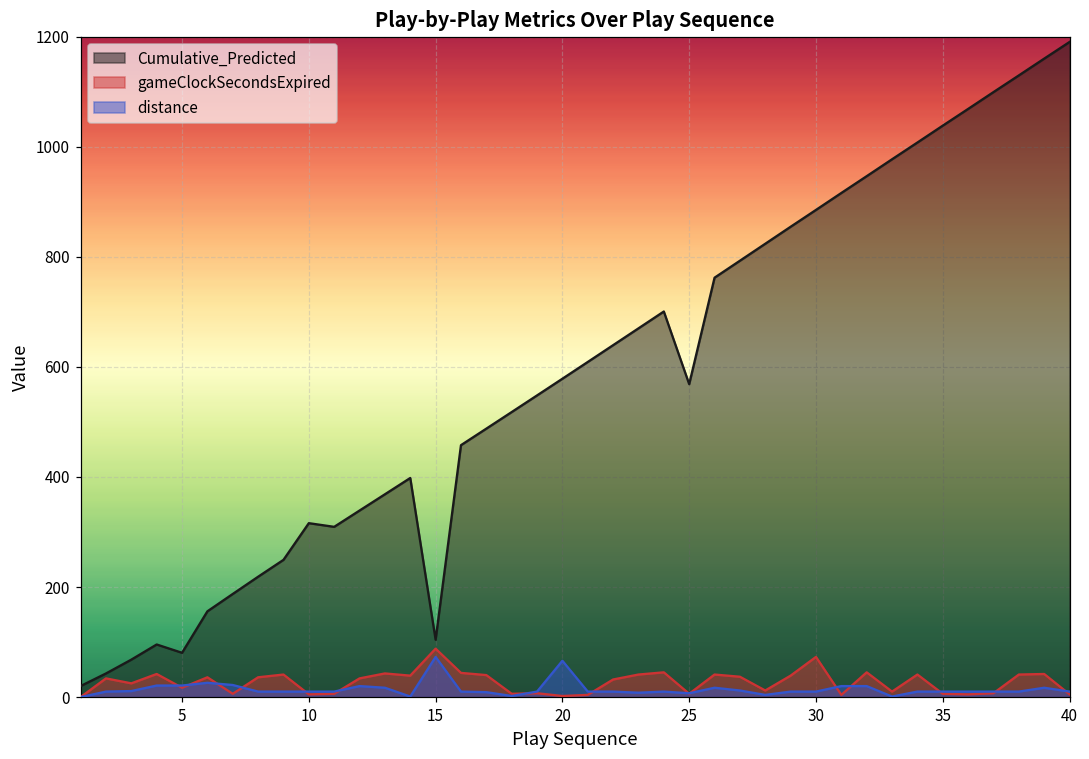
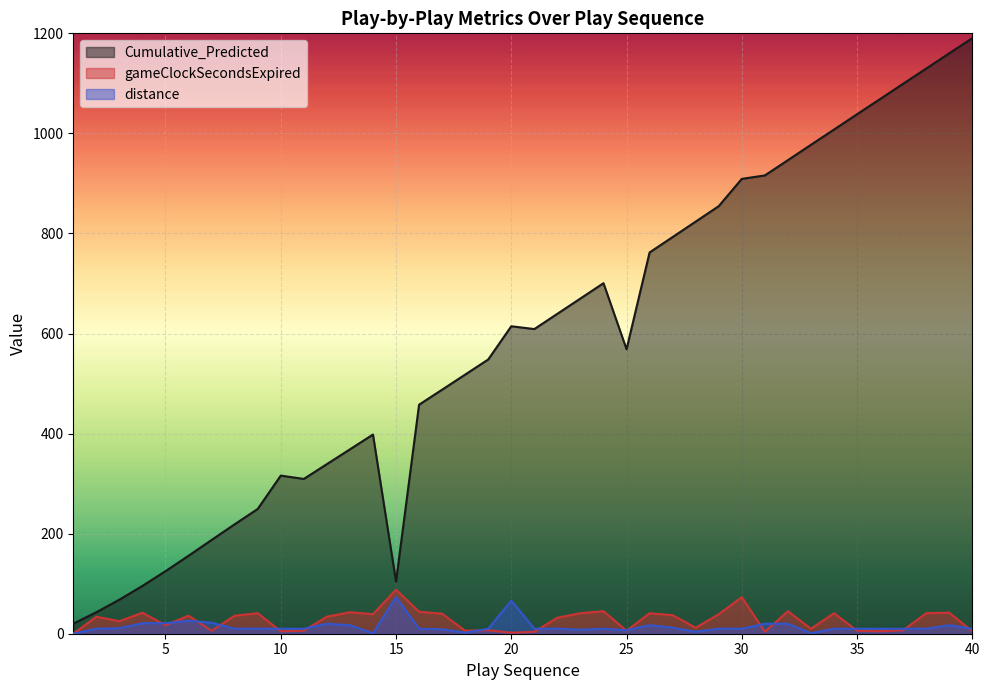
  {
    "Cumulative_Predicted": {
-     "5": 80,
+     "5": 130,
      "10": 320,
      "15": 100,
-     "20": 580,
+     "20": 610,
      "25": 570,
-     "30": 890,
+     "30": 910,
      "35": 1040,
      "40": 1190
    },
    "gameClockSecondsExpired": {
      "15": 90,
      "20": 0,
      "30": 70
    },
    "distance": {
      "15": 70,
      "20": 70,
      "30": 10
    }
  }
